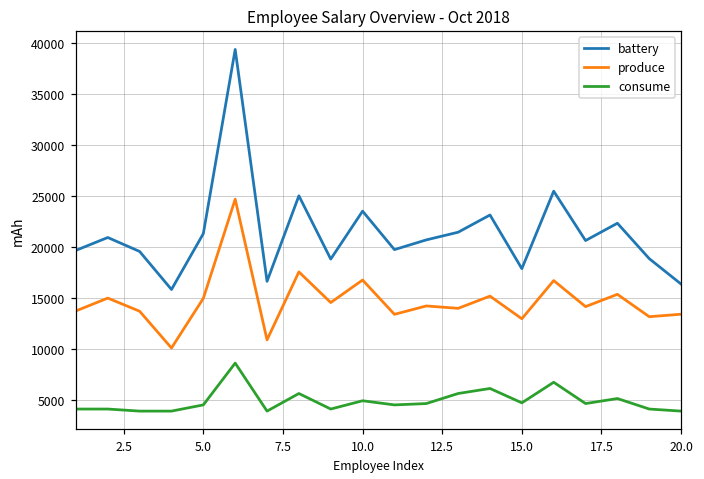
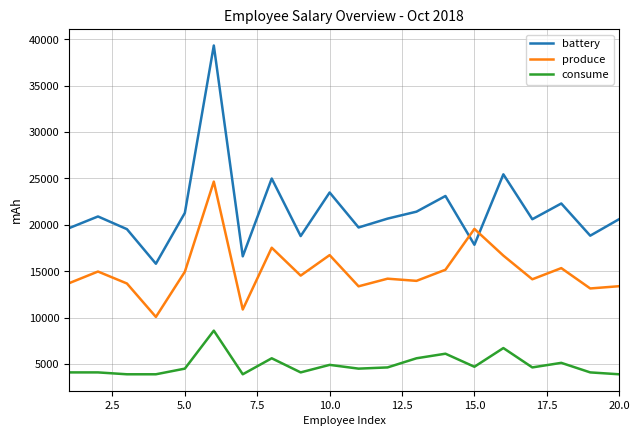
  {
    "battery": {
      "5.0": 21000,
      "10.0": 23000,
      "15.0": 18000,
-     "20.0": 16000
+     "20.0": 21000
    },
    "produce": {
      "5.0": 15000,
      "10.0": 17000,
-     "15.0": 13000,
+     "15.0": 20000,
      "20.0": 13000
    },
    "consume": {
      "5.0": 4000,
      "10.0": 5000,
      "15.0": 5000,
      "20.0": 4000
    }
  }
